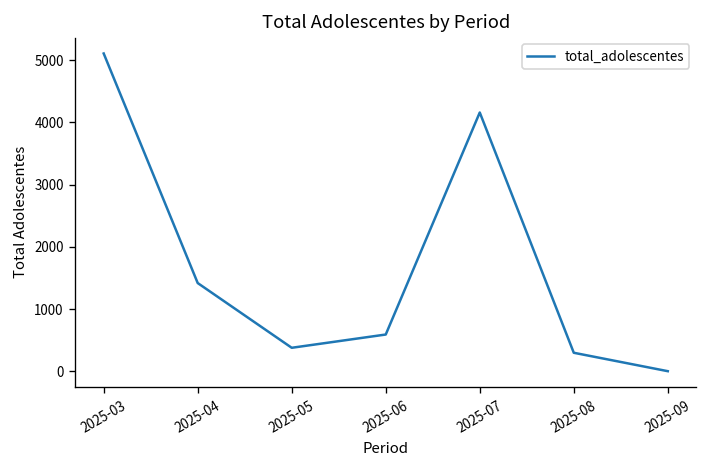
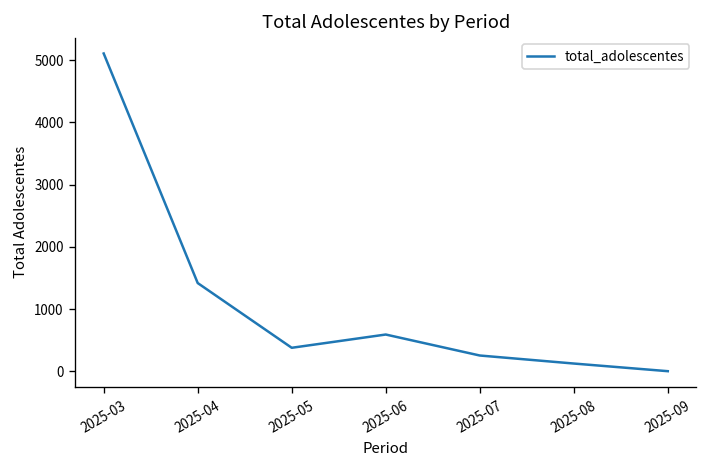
  {
    "2025-03": 5100,
    "2025-04": 1400,
    "2025-05": 400,
    "2025-06": 600,
-   "2025-07": 4200,
-   "2025-08": 300,
+   "2025-07": 300,
+   "2025-08": 100,
    "2025-09": 0
  }
